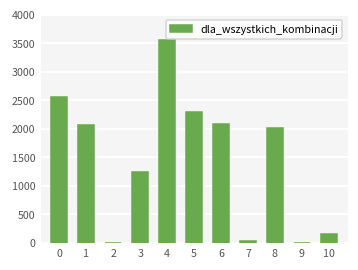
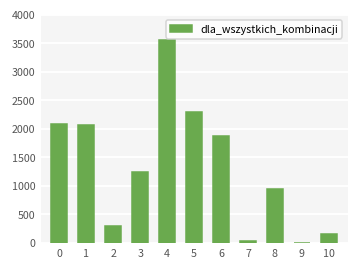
  {
-   "0": 2600,
+   "0": 2100,
    "1": 2100,
-   "2": 0,
+   "2": 300,
    "3": 1200,
    "4": 3600,
    "5": 2300,
-   "6": 2100,
-   "8": 2000,
+   "6": 1900,
+   "8": 900,
    "10": 100
  }
